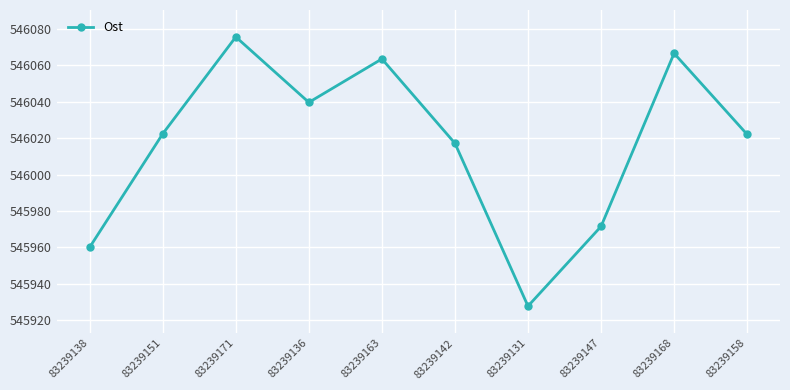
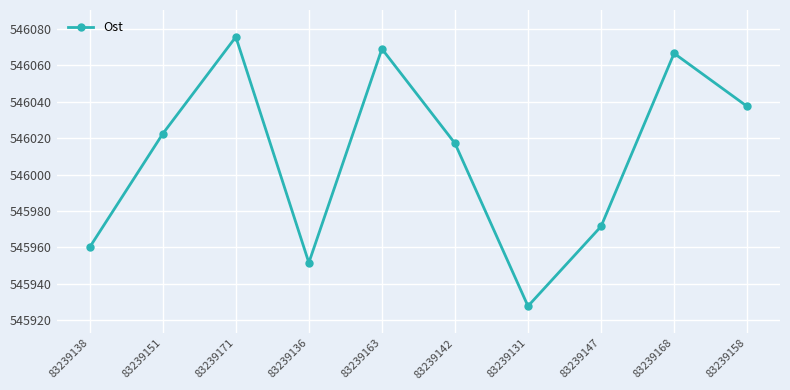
  {
    "83239138": 545960,
    "83239151": 546022,
    "83239171": 546076,
-   "83239136": 546040,
-   "83239163": 546064,
+   "83239136": 545952,
+   "83239163": 546069,
    "83239142": 546017,
    "83239131": 545928,
    "83239147": 545972,
    "83239168": 546067,
-   "83239158": 546022
+   "83239158": 546038
  }
